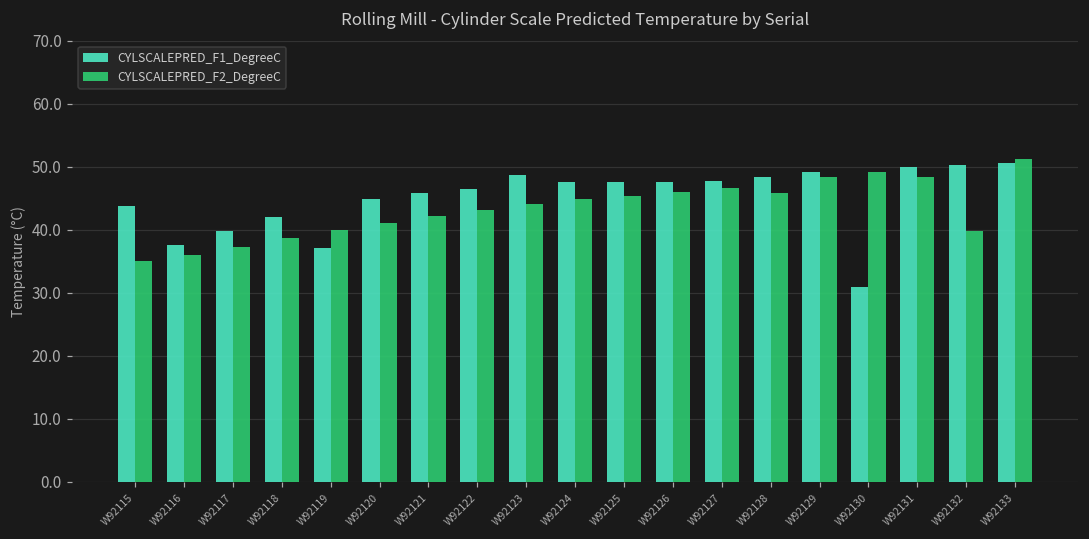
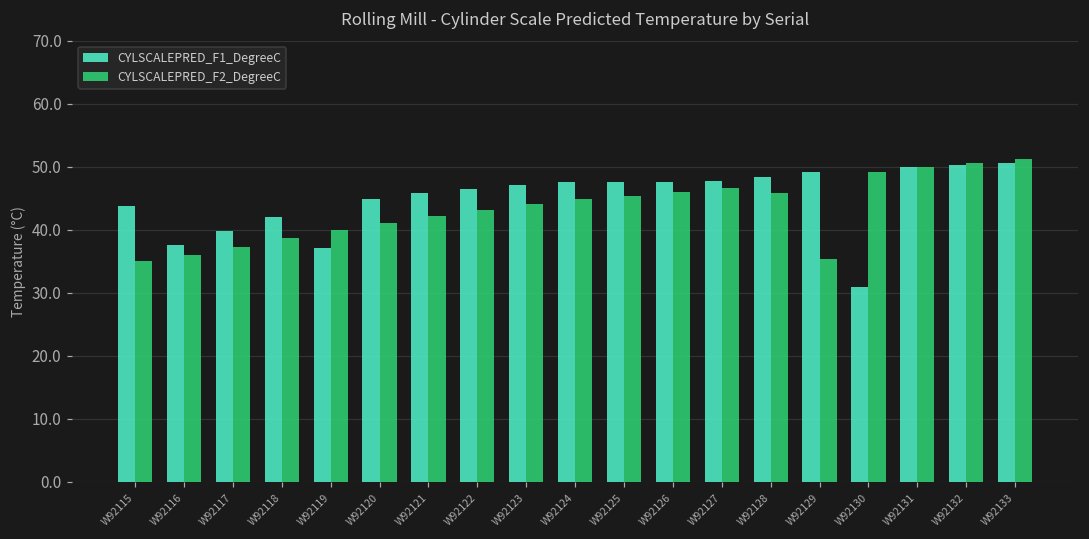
  {
    "CYLSCALEPRED_F1_DegreeC": {
      "W92115": 44,
      "W92116": 38,
      "W92117": 40,
      "W92118": 42,
      "W92119": 37,
      "W92120": 45,
      "W92121": 46,
      "W92122": 47,
-     "W92123": 49,
+     "W92123": 47,
      "W92124": 48,
      "W92125": 48,
      "W92126": 48,
      "W92127": 48,
      "W92128": 48,
      "W92129": 49,
      "W92130": 31,
      "W92131": 50,
      "W92132": 50,
      "W92133": 51
    },
    "CYLSCALEPRED_F2_DegreeC": {
      "W92115": 35,
      "W92116": 36,
      "W92117": 37,
      "W92118": 39,
      "W92119": 40,
      "W92120": 41,
      "W92121": 42,
      "W92122": 43,
      "W92123": 44,
      "W92124": 45,
      "W92125": 45,
      "W92126": 46,
      "W92127": 47,
      "W92128": 46,
-     "W92129": 48,
+     "W92129": 35,
      "W92130": 49,
-     "W92131": 48,
-     "W92132": 40,
+     "W92131": 50,
+     "W92132": 51,
      "W92133": 51
    }
  }
